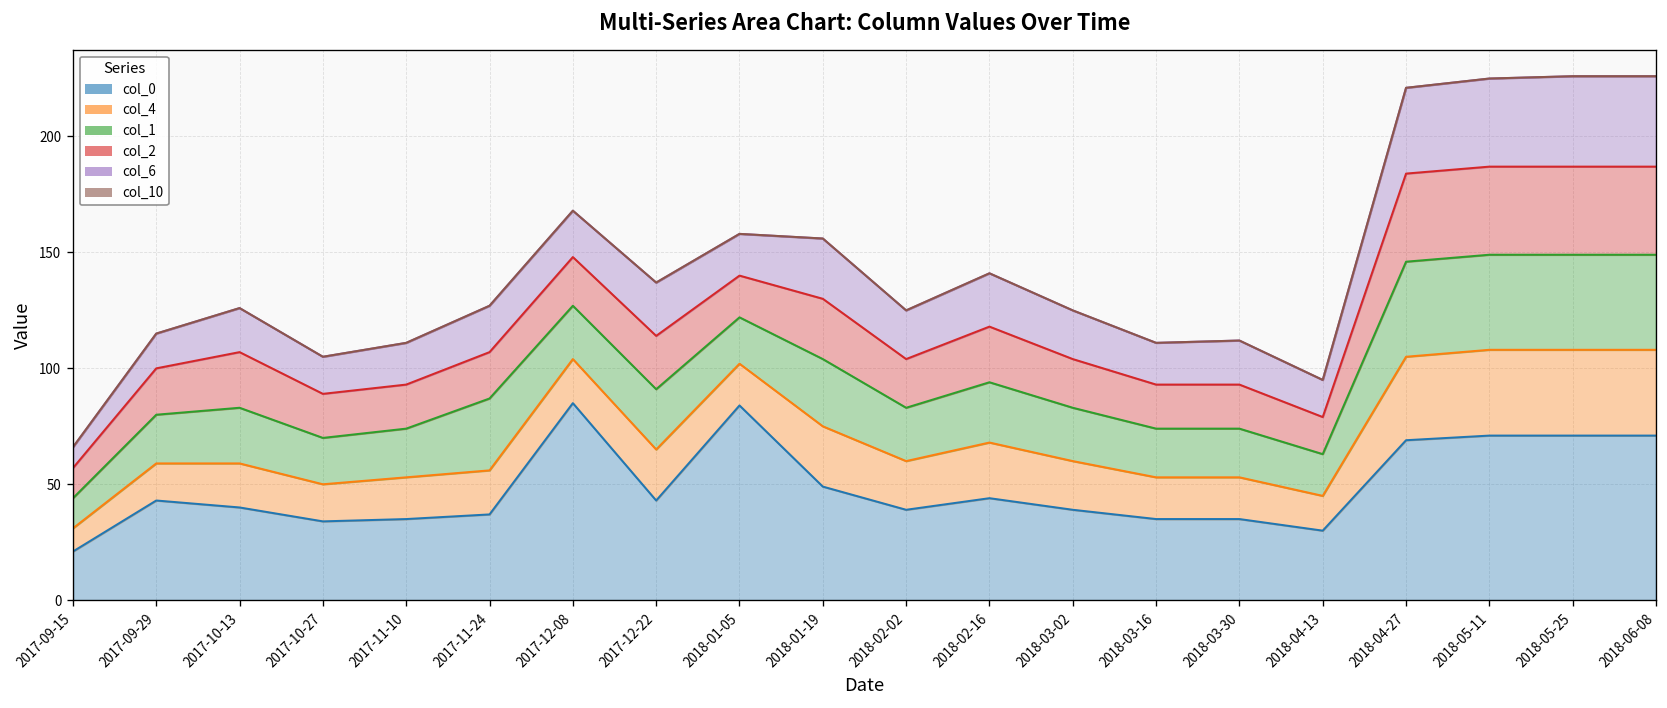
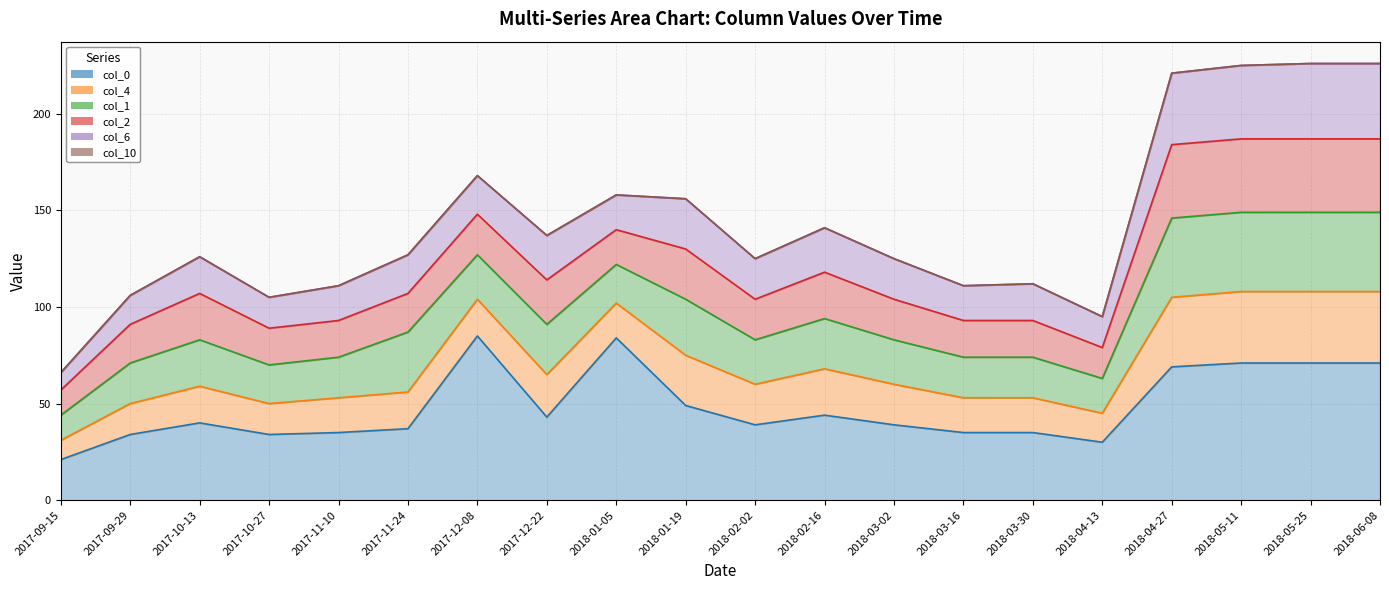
  {
    "col_0": {
      "2017-09-15": 21,
-     "2017-09-29": 43,
+     "2017-09-29": 34,
      "2017-10-13": 40,
      "2017-10-27": 34,
      "2017-11-10": 35,
      "2017-11-24": 37,
      "2017-12-08": 85,
      "2017-12-22": 43,
      "2018-01-05": 84,
      "2018-01-19": 49,
      "2018-02-02": 39,
      "2018-02-16": 44,
      "2018-03-02": 39,
      "2018-03-16": 35,
      "2018-03-30": 35,
      "2018-04-13": 30,
      "2018-04-27": 69,
      "2018-05-11": 71,
      "2018-05-25": 71,
      "2018-06-08": 71
    },
    "col_1": {
      "2017-09-15": 13,
      "2017-09-29": 21,
      "2017-10-13": 24,
      "2017-10-27": 20,
      "2017-11-10": 21,
      "2017-11-24": 31,
      "2017-12-08": 23,
      "2017-12-22": 26,
      "2018-01-05": 20,
      "2018-01-19": 29,
      "2018-02-02": 23,
      "2018-02-16": 26,
      "2018-03-02": 23,
      "2018-03-16": 21,
      "2018-03-30": 21,
      "2018-04-13": 18,
      "2018-04-27": 41,
      "2018-05-11": 41,
      "2018-05-25": 41,
      "2018-06-08": 41
    }
  }
